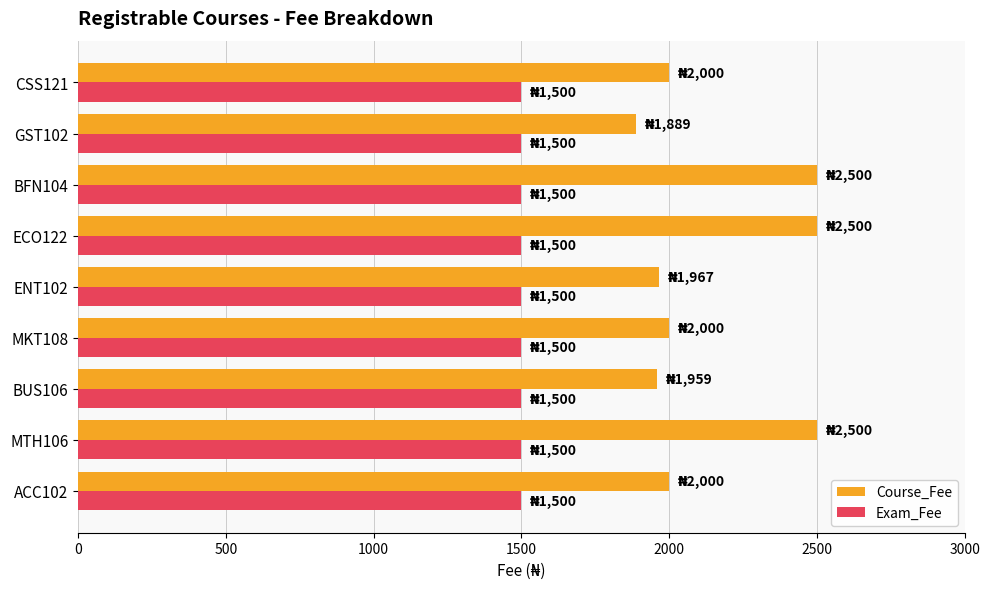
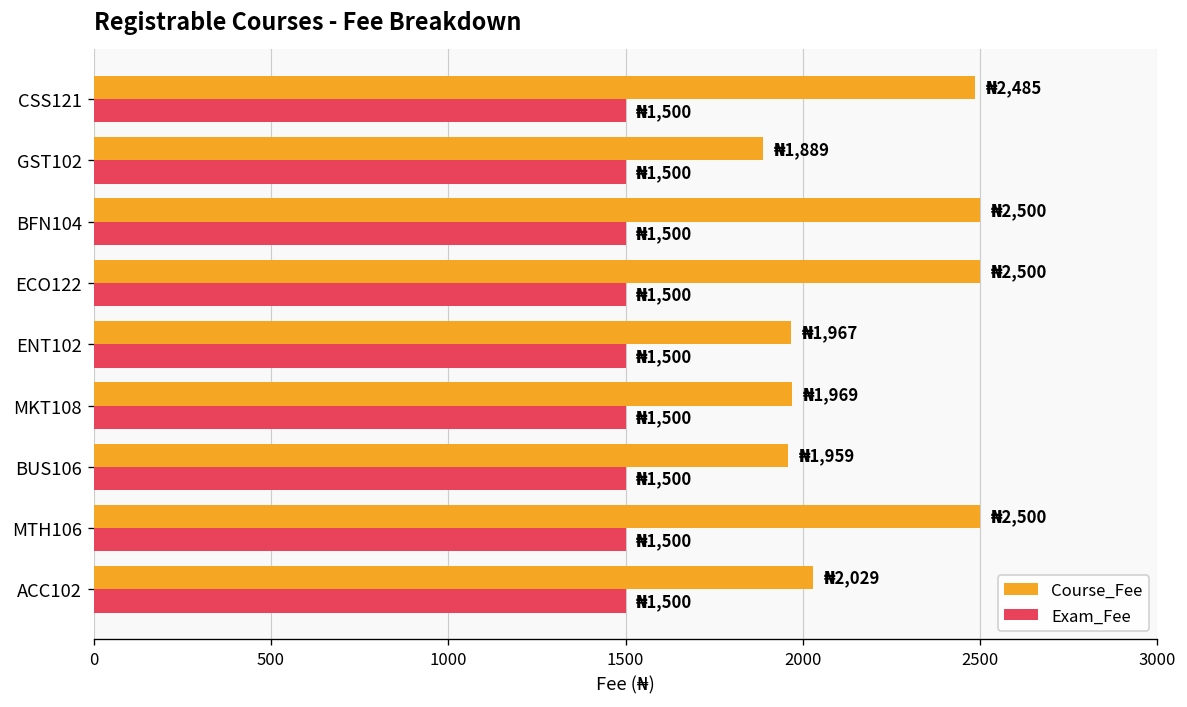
  {
    "Course_Fee": {
-     "CSS121": "2,000",
+     "CSS121": "2,485",
      "GST102": "1,889",
      "BFN104": "2,500",
      "ECO122": "2,500",
      "ENT102": "1,967",
-     "MKT108": "2,000",
+     "MKT108": "1,969",
      "BUS106": "1,959",
      "MTH106": "2,500",
-     "ACC102": "2,000"
+     "ACC102": "2,029"
    },
    "Exam_Fee": {
      "CSS121": "1,500",
      "GST102": "1,500",
      "BFN104": "1,500",
      "ECO122": "1,500",
      "ENT102": "1,500",
      "MKT108": "1,500",
      "BUS106": "1,500",
      "MTH106": "1,500",
      "ACC102": "1,500"
    }
  }
